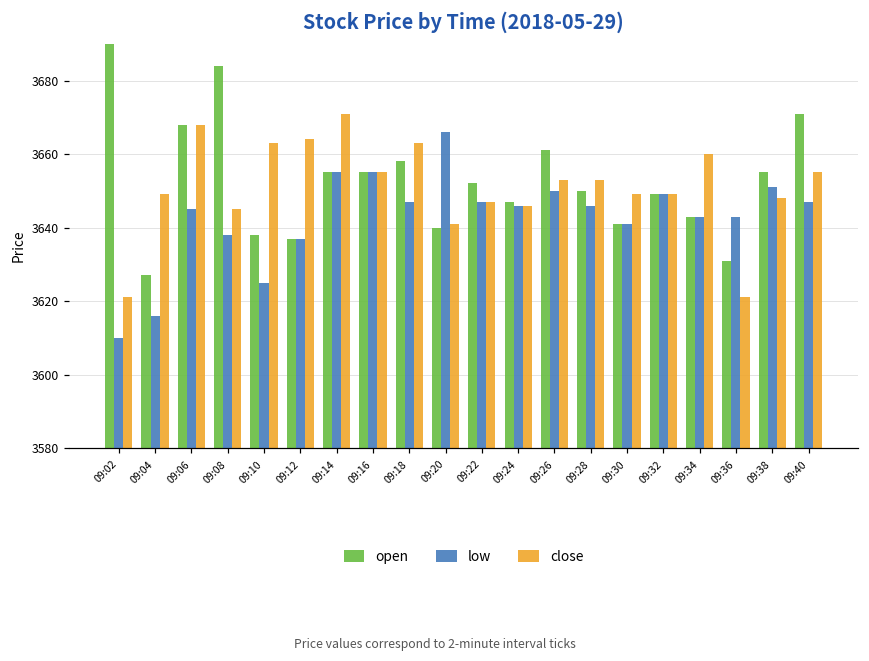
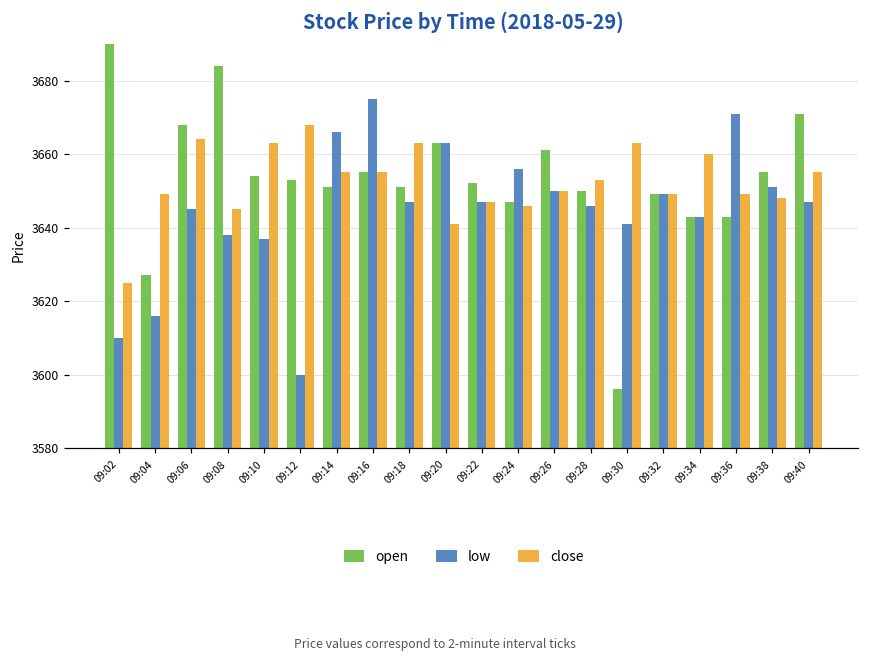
  {
    "open": {
      "09:04": 3627,
      "09:06": 3668,
      "09:08": 3684,
-     "09:10": 3638,
-     "09:12": 3637,
-     "09:14": 3655,
+     "09:10": 3654,
+     "09:12": 3653,
+     "09:14": 3651,
      "09:16": 3655,
-     "09:18": 3658,
-     "09:20": 3640,
+     "09:18": 3651,
+     "09:20": 3663,
      "09:22": 3652,
      "09:24": 3647,
      "09:26": 3661,
      "09:28": 3650,
-     "09:30": 3641,
+     "09:30": 3596,
      "09:32": 3649,
      "09:34": 3643,
-     "09:36": 3631,
+     "09:36": 3643,
      "09:38": 3655,
      "09:40": 3671
    },
    "low": {
      "09:02": 3610,
      "09:04": 3616,
      "09:06": 3645,
      "09:08": 3638,
-     "09:10": 3625,
-     "09:12": 3637,
-     "09:14": 3655,
-     "09:16": 3655,
+     "09:10": 3637,
+     "09:12": 3600,
+     "09:14": 3666,
+     "09:16": 3675,
      "09:18": 3647,
-     "09:20": 3666,
+     "09:20": 3663,
      "09:22": 3647,
-     "09:24": 3646,
+     "09:24": 3656,
      "09:26": 3650,
      "09:28": 3646,
      "09:30": 3641,
      "09:32": 3649,
      "09:34": 3643,
-     "09:36": 3643,
+     "09:36": 3671,
      "09:38": 3651,
      "09:40": 3647
    },
    "close": {
-     "09:02": 3621,
+     "09:02": 3625,
      "09:04": 3649,
-     "09:06": 3668,
+     "09:06": 3664,
      "09:08": 3645,
      "09:10": 3663,
-     "09:12": 3664,
-     "09:14": 3671,
+     "09:12": 3668,
+     "09:14": 3655,
      "09:16": 3655,
      "09:18": 3663,
      "09:20": 3641,
      "09:22": 3647,
      "09:24": 3646,
-     "09:26": 3653,
+     "09:26": 3650,
      "09:28": 3653,
-     "09:30": 3649,
+     "09:30": 3663,
      "09:32": 3649,
      "09:34": 3660,
-     "09:36": 3621,
+     "09:36": 3649,
      "09:38": 3648,
      "09:40": 3655
    }
  }
